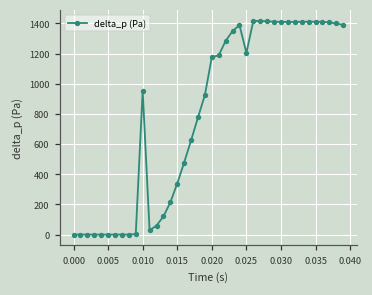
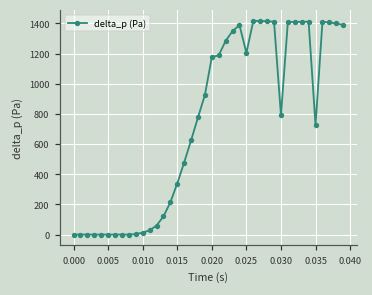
  {
    "0.000": 0,
    "0.005": 0,
-   "0.010": 950,
+   "0.010": 10,
    "0.015": 340,
    "0.020": 1180,
    "0.025": 1200,
-   "0.030": 1410,
-   "0.035": 1410
+   "0.030": 790,
+   "0.035": 720
  }
